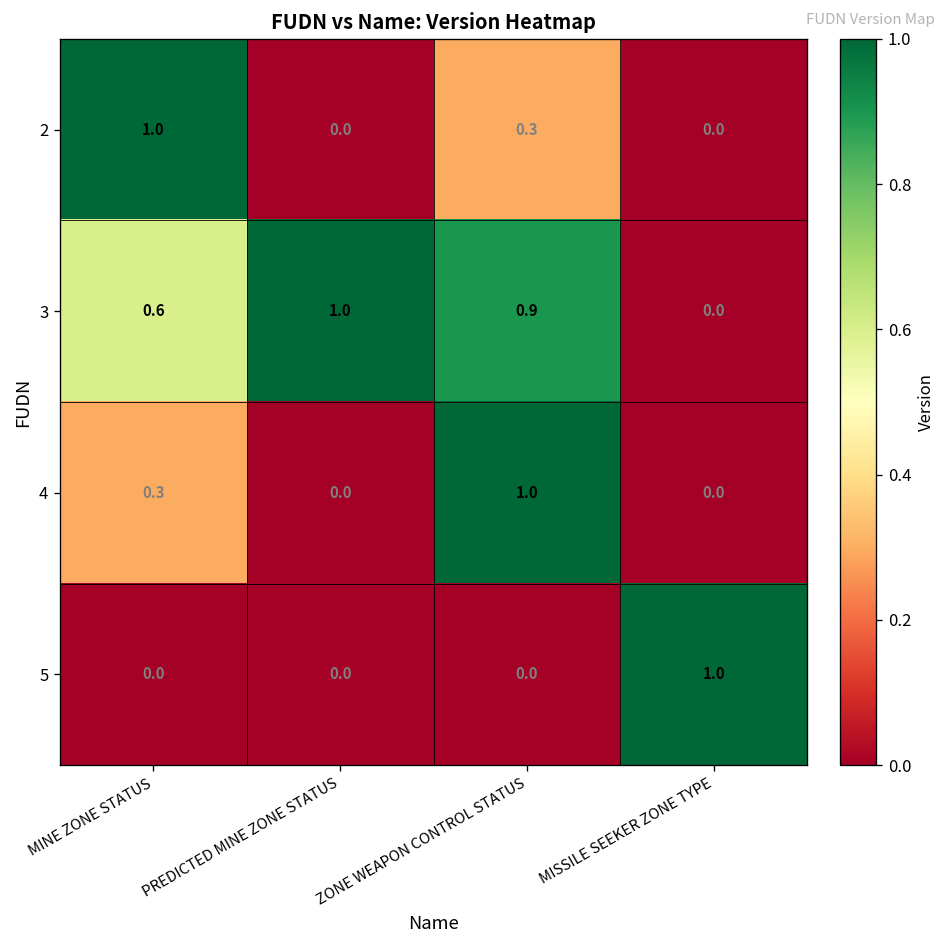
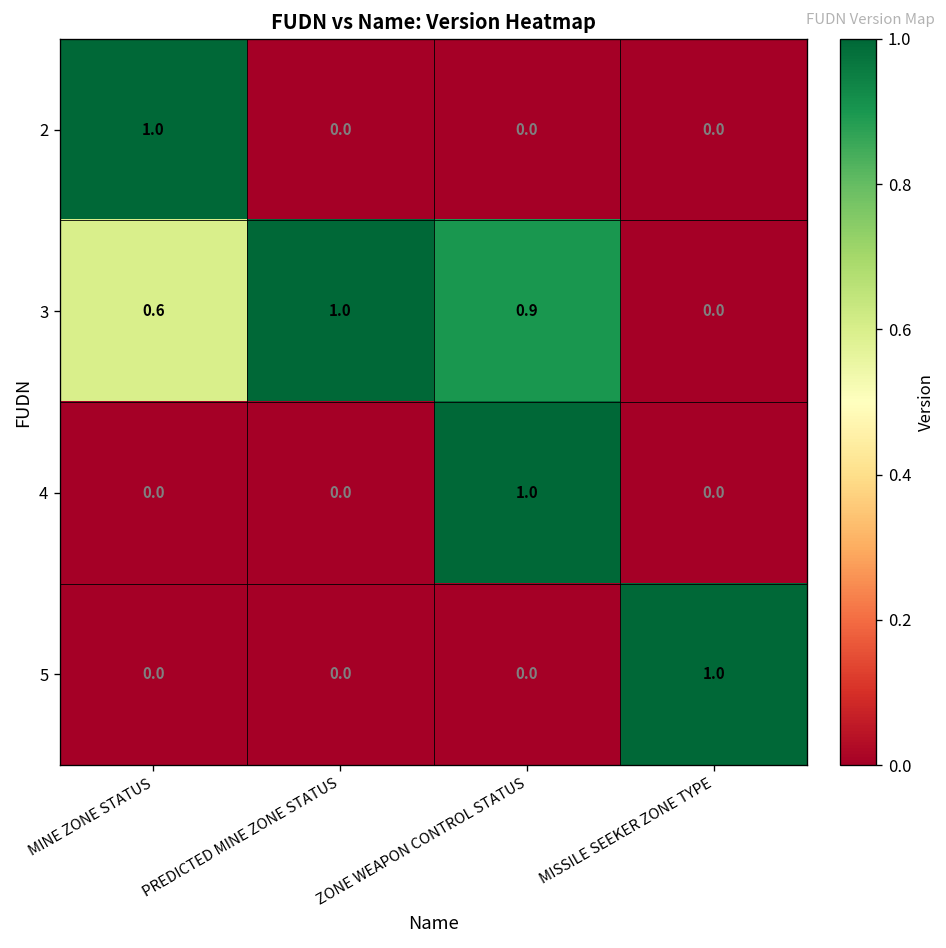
  {
    "2": {
      "MINE ZONE STATUS": 1.0,
      "PREDICTED MINE ZONE STATUS": 0.0,
-     "ZONE WEAPON CONTROL STATUS": 0.3,
+     "ZONE WEAPON CONTROL STATUS": 0.0,
      "MISSILE SEEKER ZONE TYPE": 0.0
    },
    "3": {
      "MINE ZONE STATUS": 0.6,
      "PREDICTED MINE ZONE STATUS": 1.0,
      "ZONE WEAPON CONTROL STATUS": 0.9,
      "MISSILE SEEKER ZONE TYPE": 0.0
    },
    "4": {
-     "MINE ZONE STATUS": 0.3,
+     "MINE ZONE STATUS": 0.0,
      "PREDICTED MINE ZONE STATUS": 0.0,
      "ZONE WEAPON CONTROL STATUS": 1.0,
      "MISSILE SEEKER ZONE TYPE": 0.0
    },
    "5": {
      "MINE ZONE STATUS": 0.0,
      "PREDICTED MINE ZONE STATUS": 0.0,
      "ZONE WEAPON CONTROL STATUS": 0.0,
      "MISSILE SEEKER ZONE TYPE": 1.0
    }
  }
